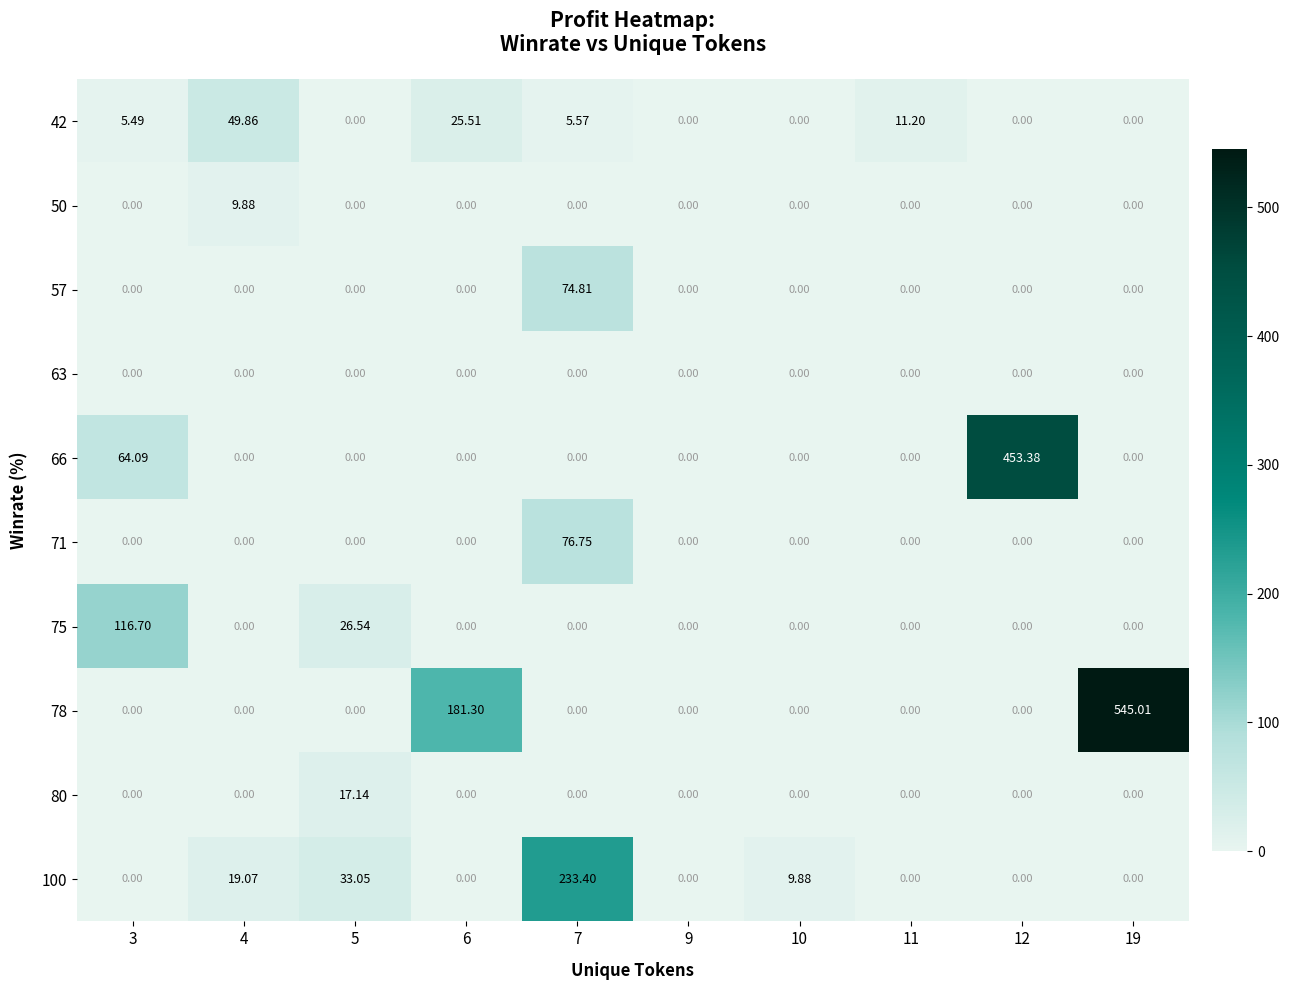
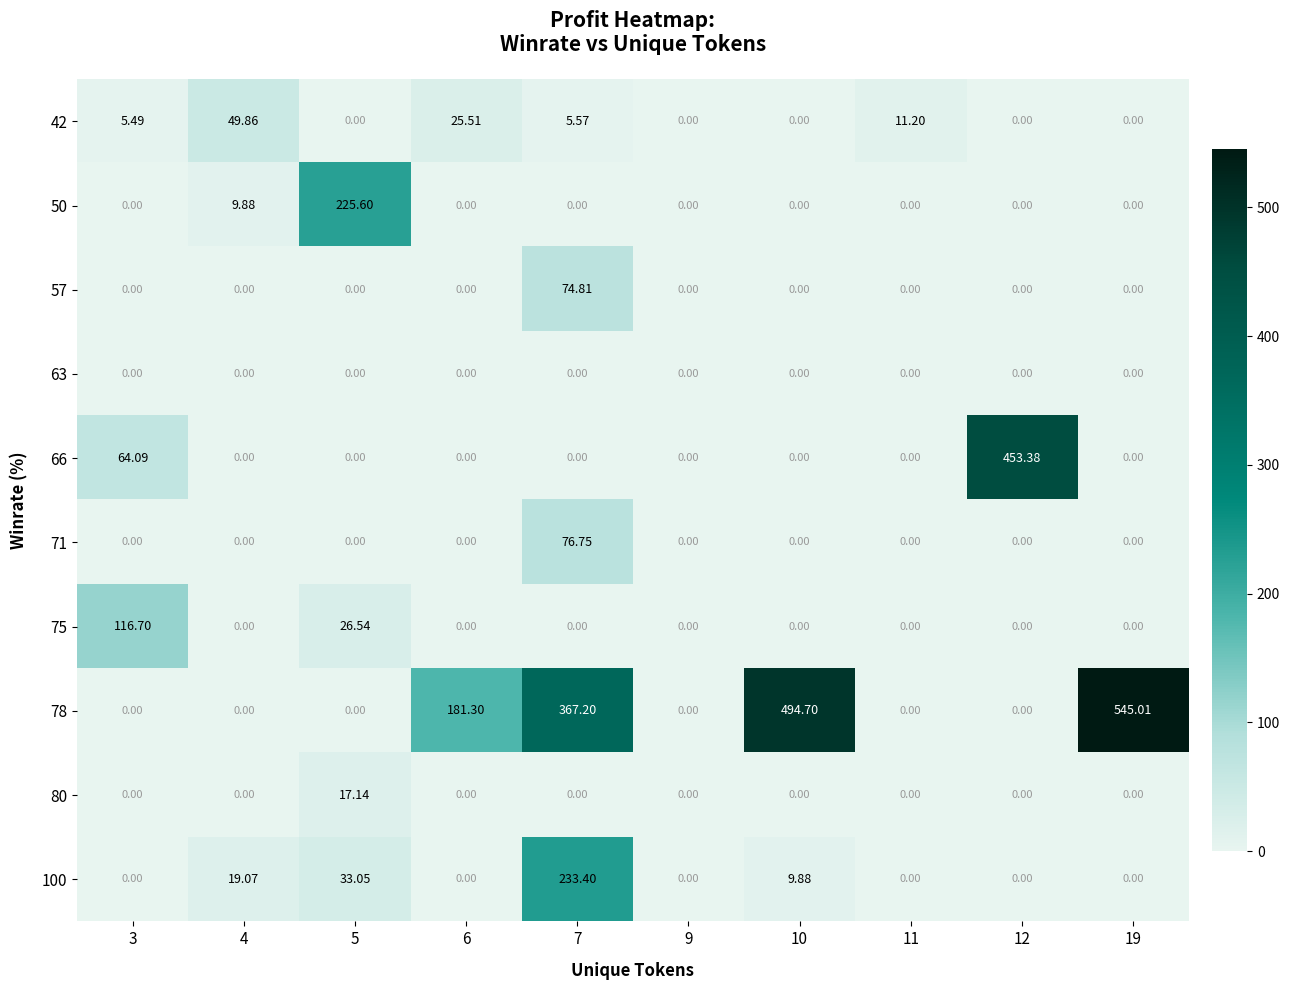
  {
    "42": {
      "3": 5.49,
      "4": 49.86,
      "5": 0.00,
      "6": 25.51,
      "7": 5.57,
      "9": 0.00,
      "10": 0.00,
      "11": 11.20,
      "12": 0.00,
      "19": 0.00
    },
    "50": {
      "3": 0.00,
      "4": 9.88,
-     "5": 0.00,
+     "5": 225.60,
      "6": 0.00,
      "7": 0.00,
      "9": 0.00,
      "10": 0.00,
      "11": 0.00,
      "12": 0.00,
      "19": 0.00
    },
    "57": {
      "3": 0.00,
      "4": 0.00,
      "5": 0.00,
      "6": 0.00,
      "7": 74.81,
      "9": 0.00,
      "10": 0.00,
      "11": 0.00,
      "12": 0.00,
      "19": 0.00
    },
    "63": {
      "3": 0.00,
      "4": 0.00,
      "5": 0.00,
      "6": 0.00,
      "7": 0.00,
      "9": 0.00,
      "10": 0.00,
      "11": 0.00,
      "12": 0.00,
      "19": 0.00
    },
    "66": {
      "3": 64.09,
      "4": 0.00,
      "5": 0.00,
      "6": 0.00,
      "7": 0.00,
      "9": 0.00,
      "10": 0.00,
      "11": 0.00,
      "12": 453.38,
      "19": 0.00
    },
    "71": {
      "3": 0.00,
      "4": 0.00,
      "5": 0.00,
      "6": 0.00,
      "7": 76.75,
      "9": 0.00,
      "10": 0.00,
      "11": 0.00,
      "12": 0.00,
      "19": 0.00
    },
    "75": {
      "3": 116.70,
      "4": 0.00,
      "5": 26.54,
      "6": 0.00,
      "7": 0.00,
      "9": 0.00,
      "10": 0.00,
      "11": 0.00,
      "12": 0.00,
      "19": 0.00
    },
    "78": {
      "3": 0.00,
      "4": 0.00,
      "5": 0.00,
      "6": 181.30,
-     "7": 0.00,
+     "7": 367.20,
      "9": 0.00,
-     "10": 0.00,
+     "10": 494.70,
      "11": 0.00,
      "12": 0.00,
      "19": 545.01
    },
    "80": {
      "3": 0.00,
      "4": 0.00,
      "5": 17.14,
      "6": 0.00,
      "7": 0.00,
      "9": 0.00,
      "10": 0.00,
      "11": 0.00,
      "12": 0.00,
      "19": 0.00
    },
    "100": {
      "3": 0.00,
      "4": 19.07,
      "5": 33.05,
      "6": 0.00,
      "7": 233.40,
      "9": 0.00,
      "10": 9.88,
      "11": 0.00,
      "12": 0.00,
      "19": 0.00
    }
  }
